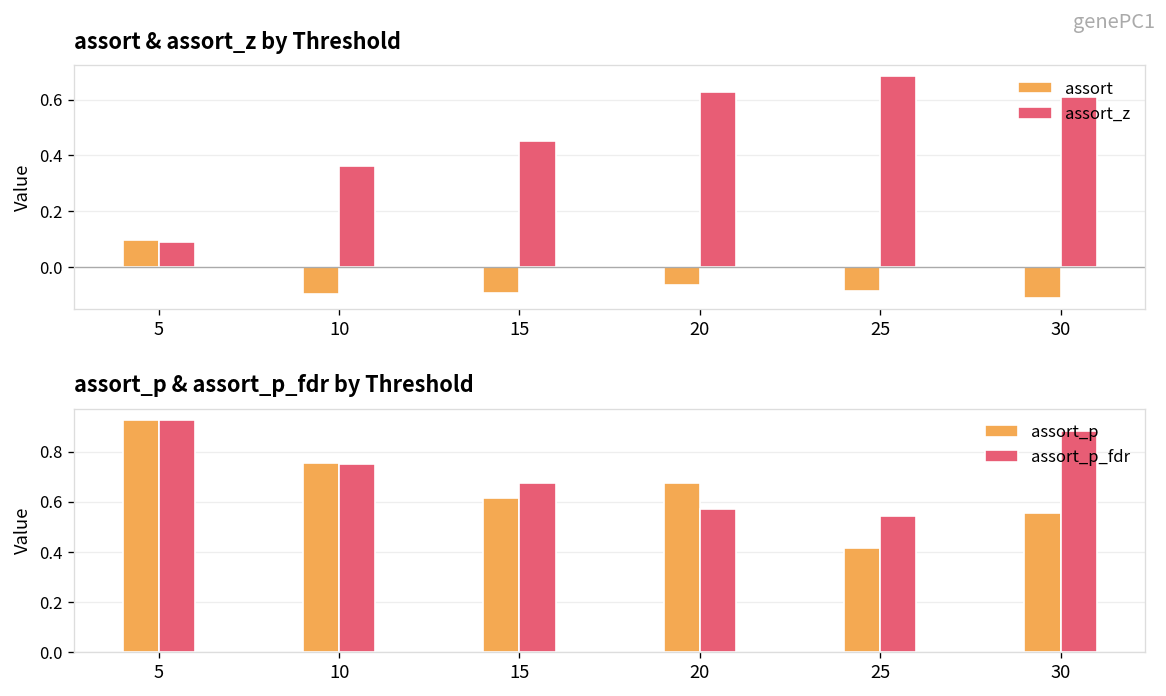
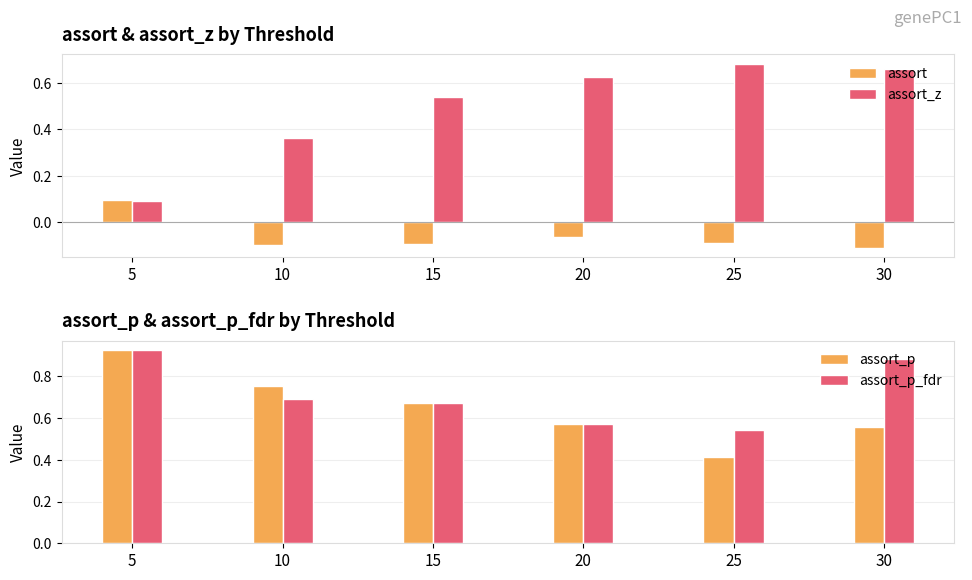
  {
    "assort & assort_z by Threshold": {
      "assort": {
        "5": 0.10,
        "10": -0.10,
        "15": -0.09,
        "20": -0.06,
        "25": -0.09,
        "30": -0.11
      },
      "assort_z": {
        "5": 0.09,
        "10": 0.36,
-       "15": 0.45,
+       "15": 0.54,
        "20": 0.63,
        "25": 0.68,
-       "30": 0.61
+       "30": 0.66
      }
    },
    "assort_p & assort_p_fdr by Threshold": {
      "assort_p": {
        "5": 0.93,
        "10": 0.75,
-       "15": 0.61,
-       "20": 0.67,
+       "15": 0.67,
+       "20": 0.57,
        "25": 0.41,
        "30": 0.56
      },
      "assort_p_fdr": {
        "5": 0.93,
-       "10": 0.75,
+       "10": 0.69,
        "15": 0.67,
        "20": 0.57,
        "25": 0.54,
        "30": 0.88
      }
    }
  }
